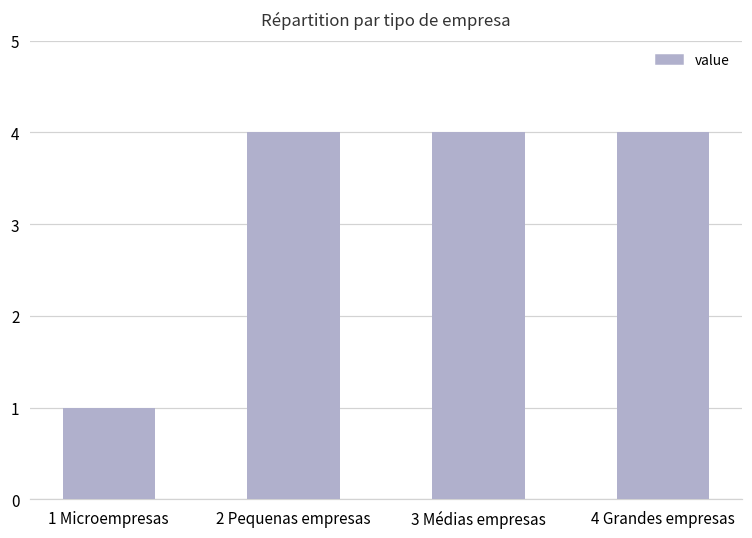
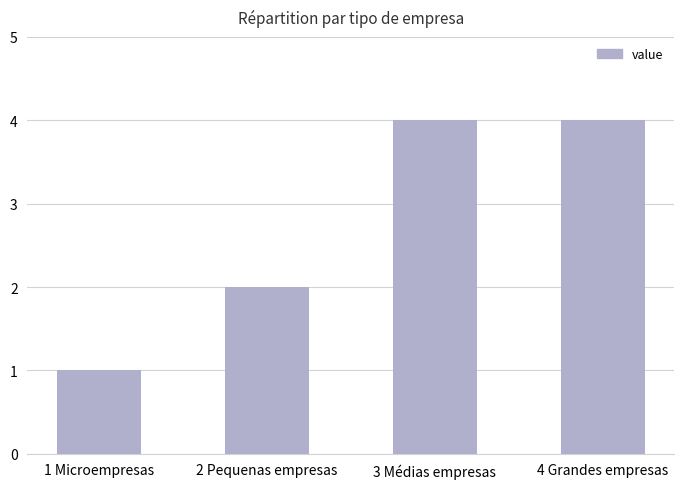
  {
    "1 Microempresas": 1,
-   "2 Pequenas empresas": 4,
+   "2 Pequenas empresas": 2,
    "3 Médias empresas": 4,
    "4 Grandes empresas": 4
  }
